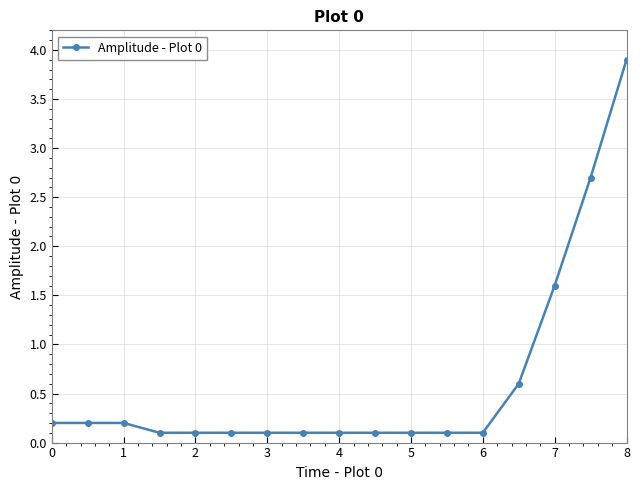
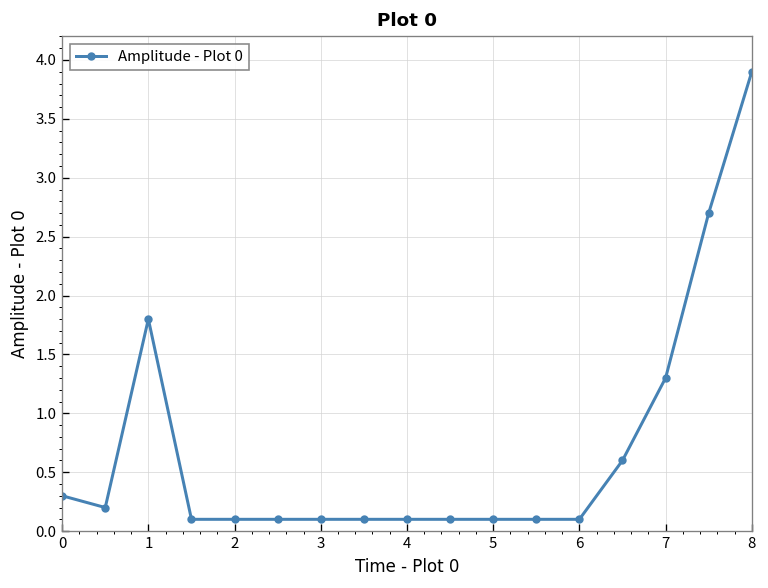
  {
-   "0": 0.2,
-   "1": 0.2,
+   "0": 0.3,
+   "1": 1.8,
    "2": 0.1,
    "3": 0.1,
    "4": 0.1,
    "5": 0.1,
    "6": 0.1,
-   "7": 1.6,
+   "7": 1.3,
    "8": 3.9
  }
